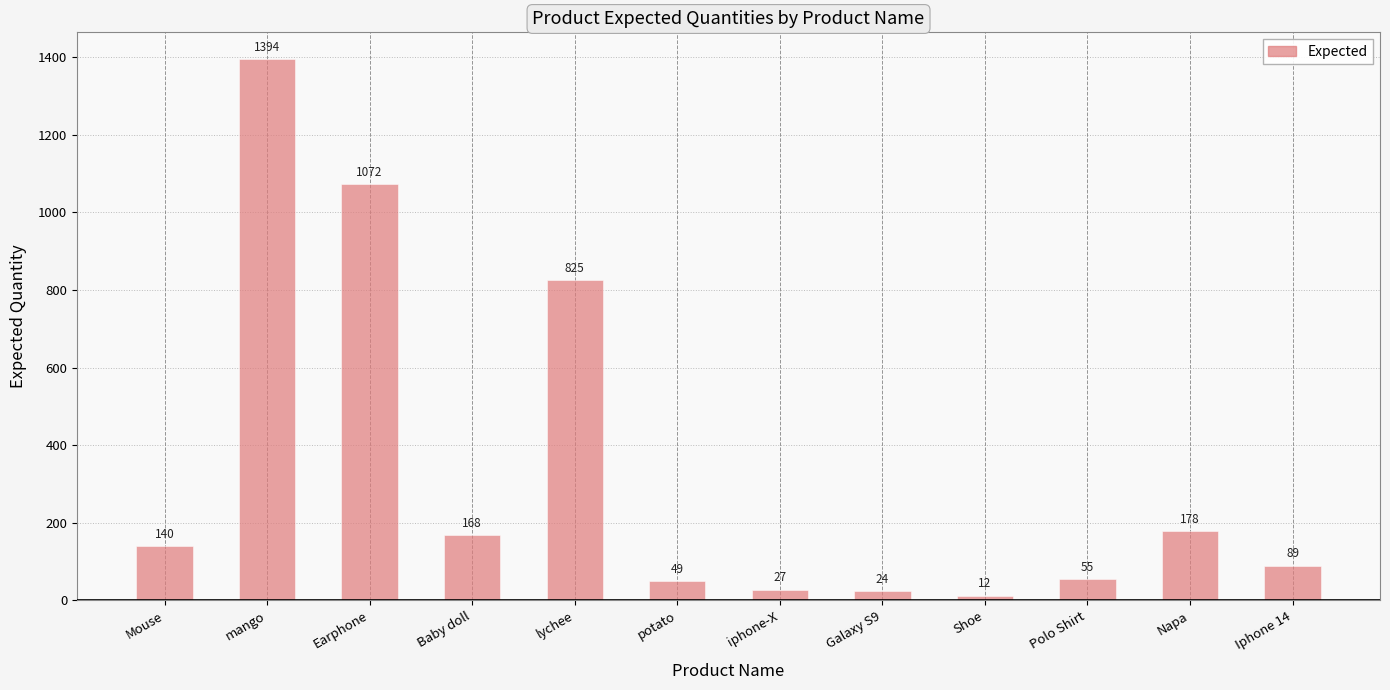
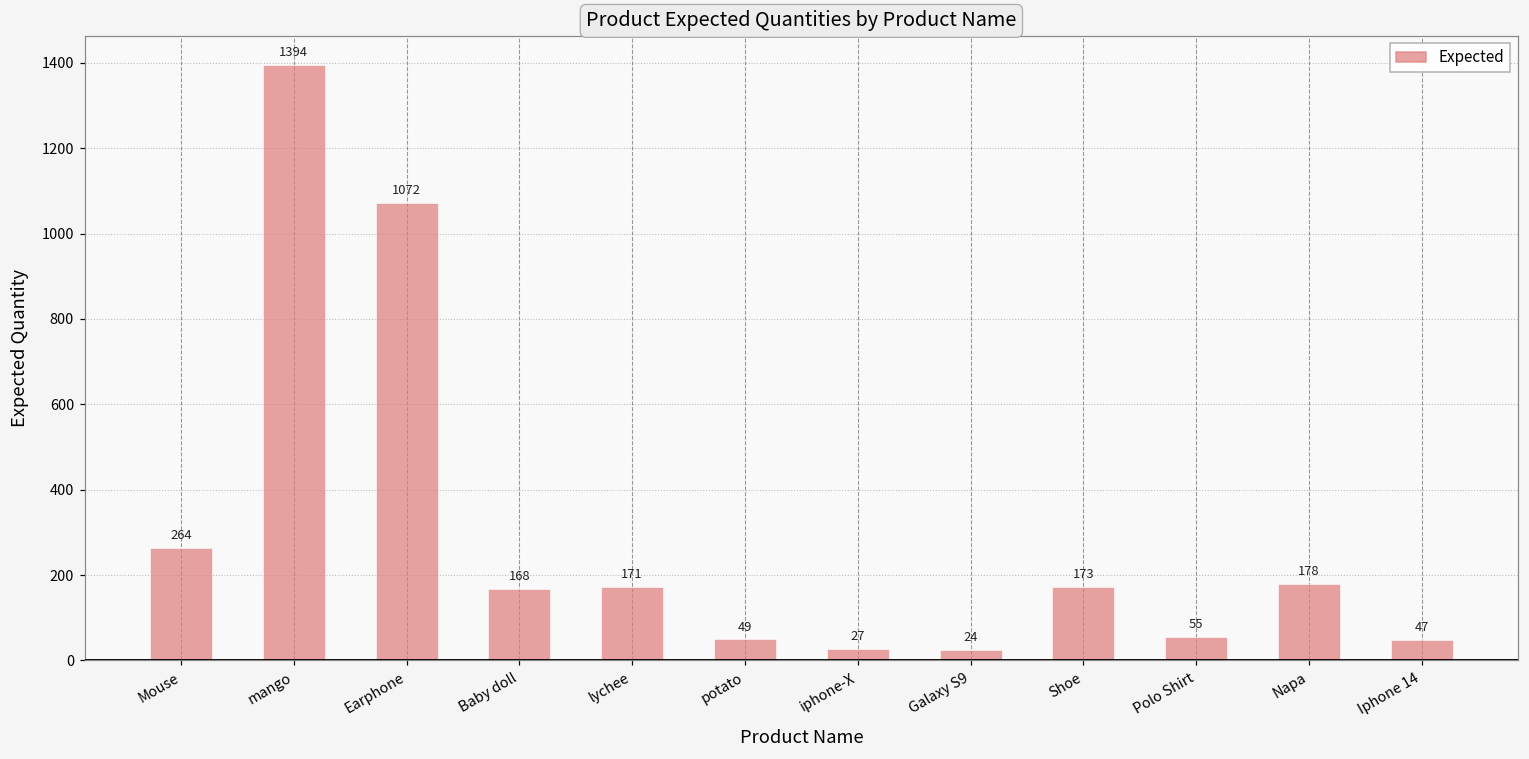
  {
-   "Mouse": 140,
+   "Mouse": 264,
    "mango": 1394,
    "Earphone": 1072,
    "Baby doll": 168,
-   "lychee": 825,
+   "lychee": 171,
    "potato": 49,
    "iphone-X": 27,
    "Galaxy S9": 24,
-   "Shoe": 12,
+   "Shoe": 173,
    "Polo Shirt": 55,
    "Napa": 178,
-   "Iphone 14": 89
+   "Iphone 14": 47
  }
